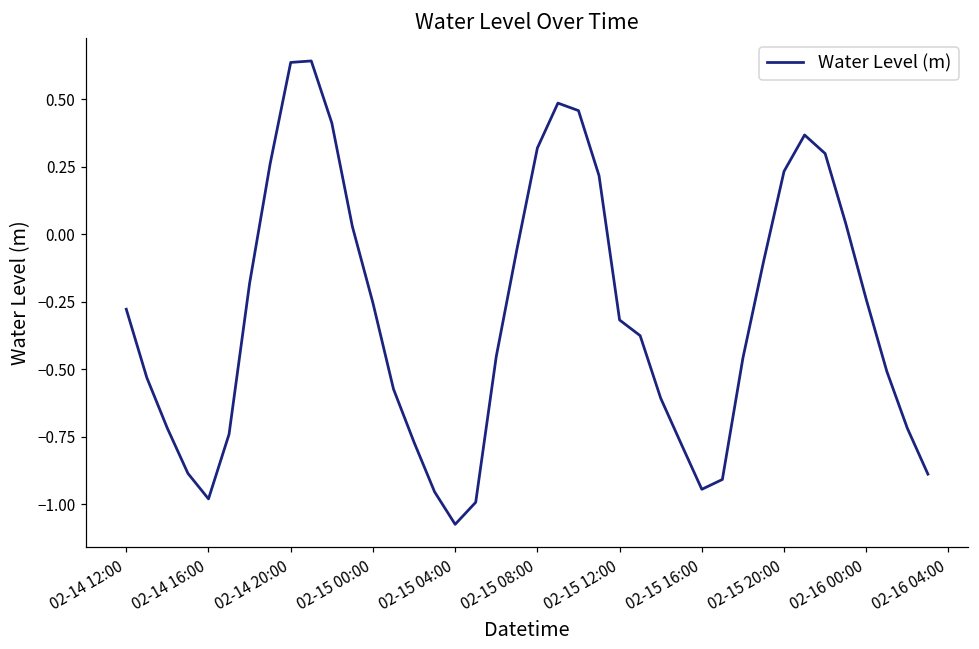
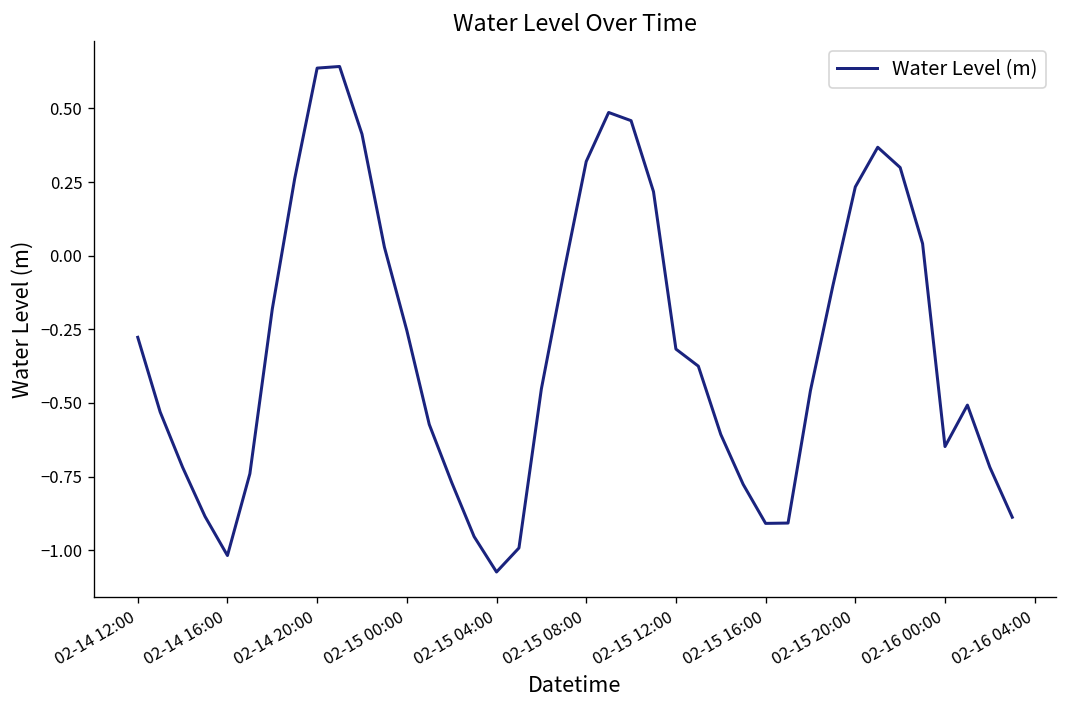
  {
    "02-14 12:00": -0.28,
-   "02-14 16:00": -0.98,
+   "02-14 16:00": -1.02,
    "02-14 20:00": 0.64,
    "02-15 00:00": -0.25,
    "02-15 04:00": -1.07,
    "02-15 08:00": 0.32,
    "02-15 12:00": -0.32,
-   "02-15 16:00": -0.94,
+   "02-15 16:00": -0.91,
    "02-15 20:00": 0.23,
-   "02-16 00:00": -0.24
+   "02-16 00:00": -0.65
  }
